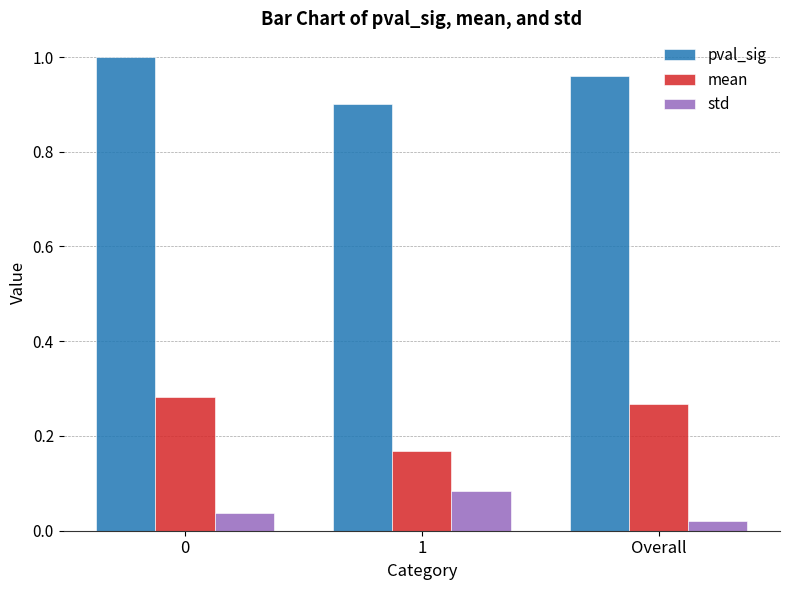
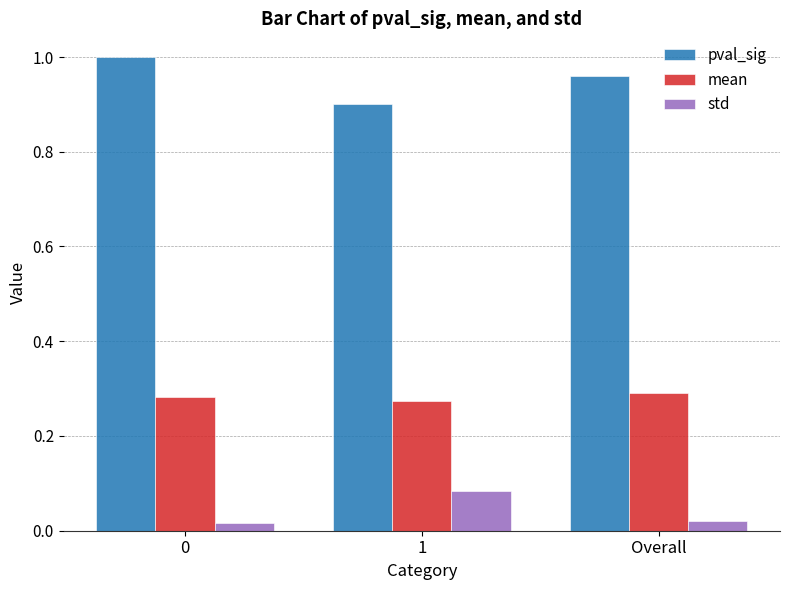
  {
    "pval_sig": {
      "0": 1.00,
      "1": 0.90,
      "Overall": 0.96
    },
    "mean": {
      "0": 0.28,
-     "1": 0.17,
-     "Overall": 0.27
+     "1": 0.27,
+     "Overall": 0.29
    },
    "std": {
-     "0": 0.04,
+     "0": 0.02,
      "1": 0.08,
      "Overall": 0.02
    }
  }
